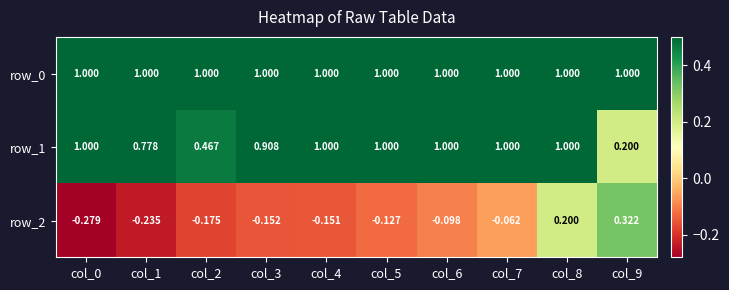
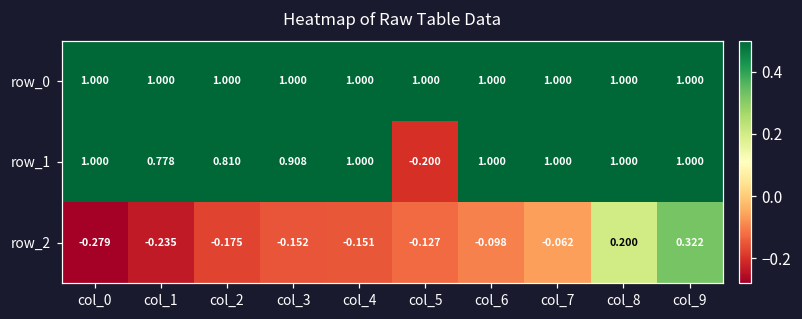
  {
    "row_0": {
      "col_0": 1.000,
      "col_1": 1.000,
      "col_2": 1.000,
      "col_3": 1.000,
      "col_4": 1.000,
      "col_5": 1.000,
      "col_6": 1.000,
      "col_7": 1.000,
      "col_8": 1.000,
      "col_9": 1.000
    },
    "row_1": {
      "col_0": 1.000,
      "col_1": 0.778,
-     "col_2": 0.467,
+     "col_2": 0.810,
      "col_3": 0.908,
      "col_4": 1.000,
-     "col_5": 1.000,
+     "col_5": -0.200,
      "col_6": 1.000,
      "col_7": 1.000,
      "col_8": 1.000,
-     "col_9": 0.200
+     "col_9": 1.000
    },
    "row_2": {
      "col_0": -0.279,
      "col_1": -0.235,
      "col_2": -0.175,
      "col_3": -0.152,
      "col_4": -0.151,
      "col_5": -0.127,
      "col_6": -0.098,
      "col_7": -0.062,
      "col_8": 0.200,
      "col_9": 0.322
    }
  }
